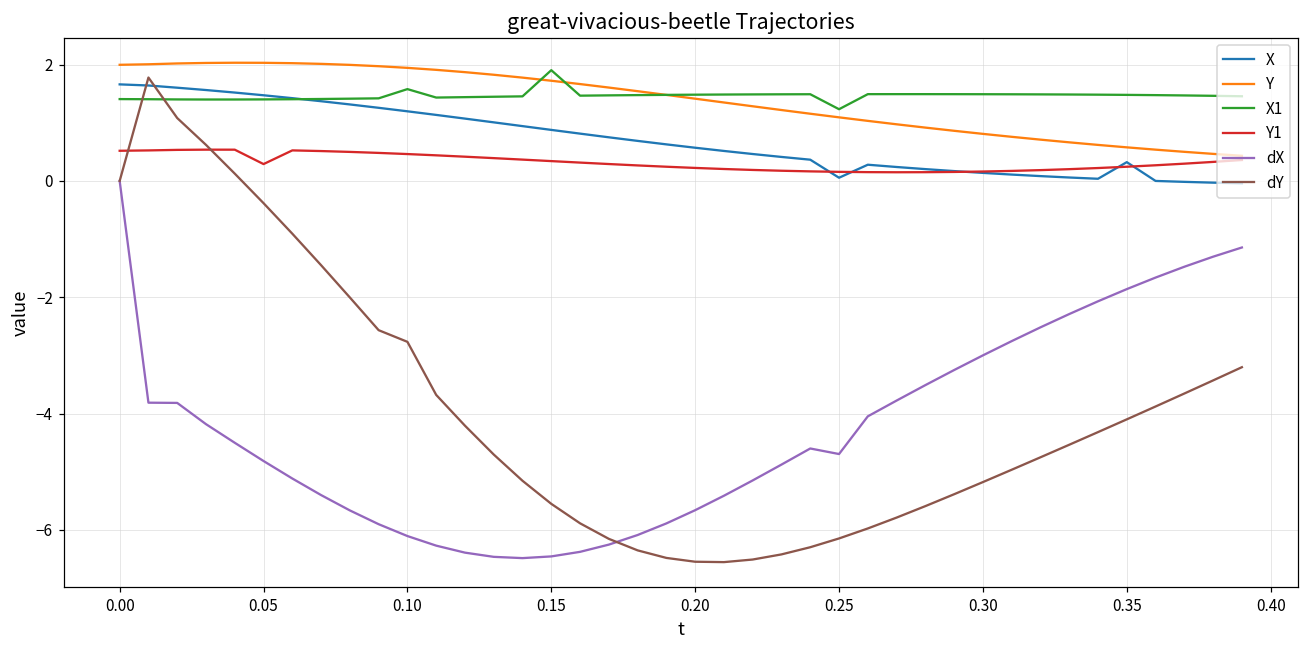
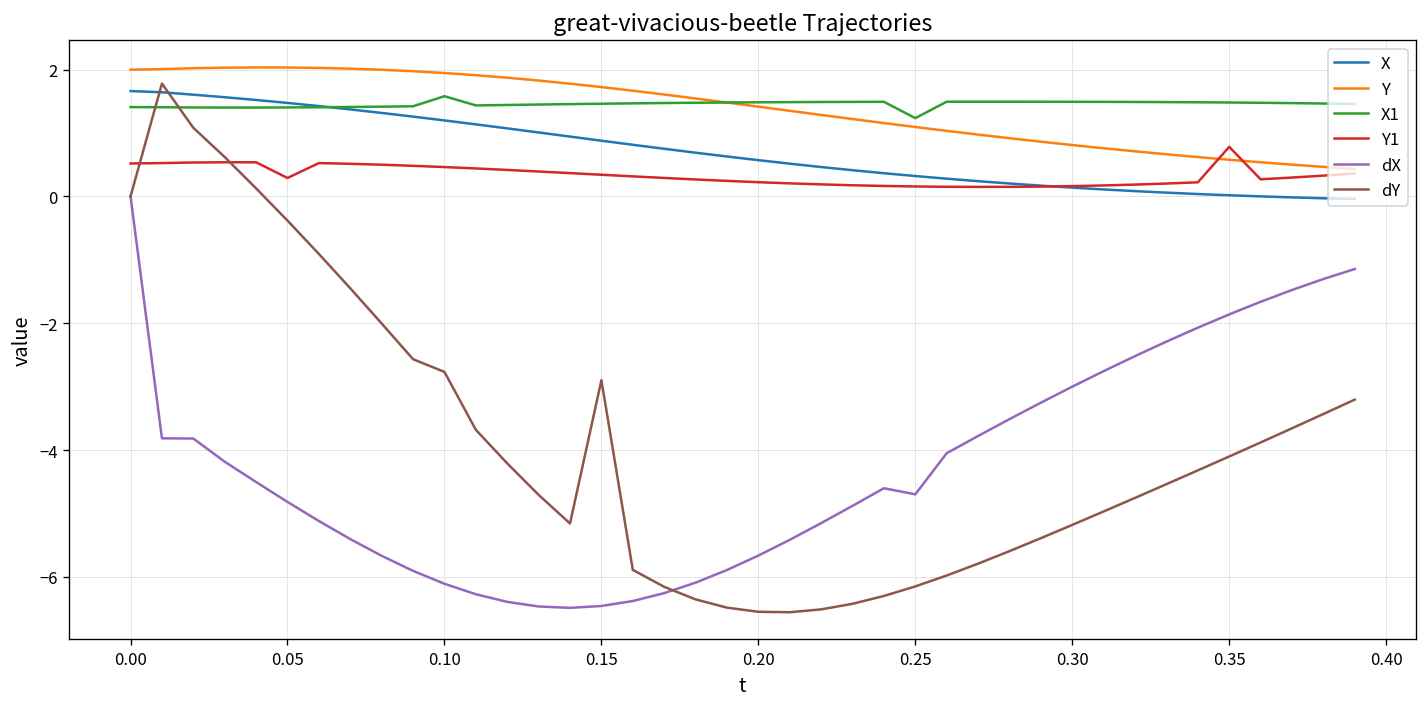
  {
    "X": {
      "0.00": 1.7,
      "0.05": 1.5,
      "0.10": 1.2,
      "0.15": 0.9,
      "0.20": 0.6,
-     "0.25": 0.1,
-     "0.35": 0.3
+     "0.25": 0.3,
+     "0.35": 0.0
    },
    "Y": {
      "0.00": 2.0,
      "0.05": 2.0,
      "0.10": 1.9,
      "0.15": 1.7,
      "0.20": 1.4,
      "0.25": 1.1,
      "0.30": 0.8,
      "0.35": 0.6
    },
    "X1": {
      "0.00": 1.4,
      "0.05": 1.4,
      "0.10": 1.6,
-     "0.15": 1.9,
+     "0.15": 1.5,
      "0.20": 1.5,
      "0.25": 1.2,
      "0.30": 1.5,
      "0.35": 1.5
    },
    "Y1": {
      "0.00": 0.5,
      "0.05": 0.3,
      "0.10": 0.5,
      "0.15": 0.3,
      "0.20": 0.2,
      "0.25": 0.2,
-     "0.35": 0.2
+     "0.35": 0.8
    },
    "dX": {
      "0.05": -4.8,
      "0.10": -6.1,
      "0.15": -6.5,
      "0.20": -5.7,
      "0.25": -4.7,
      "0.30": -3.0,
      "0.35": -1.9
    },
    "dY": {
      "0.05": -0.4,
      "0.10": -2.8,
-     "0.15": -5.6,
+     "0.15": -2.9,
      "0.20": -6.5,
      "0.25": -6.1,
      "0.30": -5.2,
      "0.35": -4.1
    }
  }
